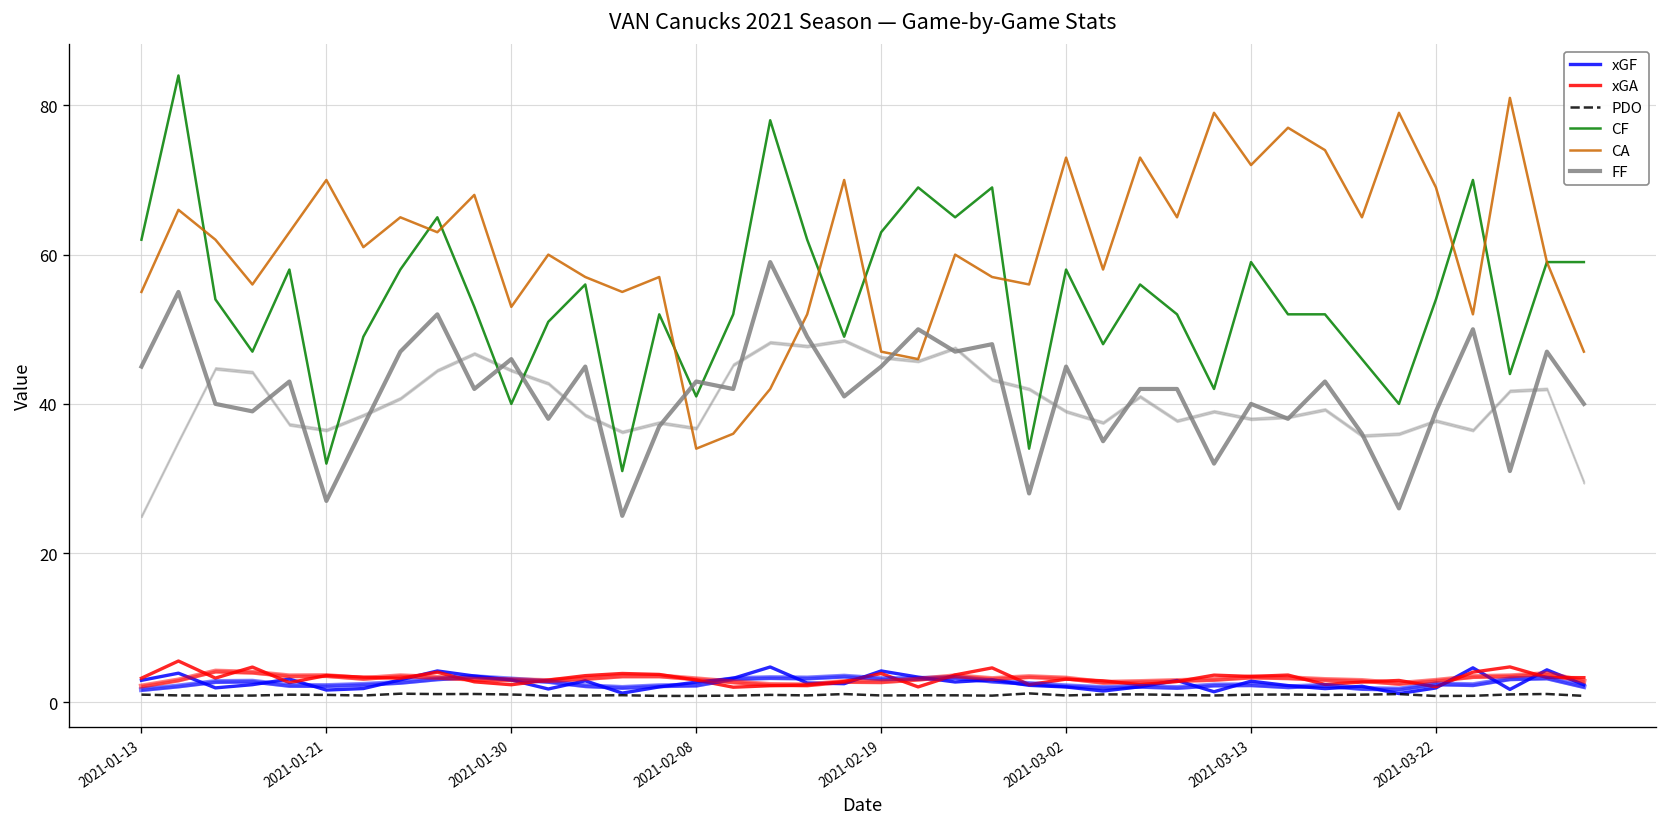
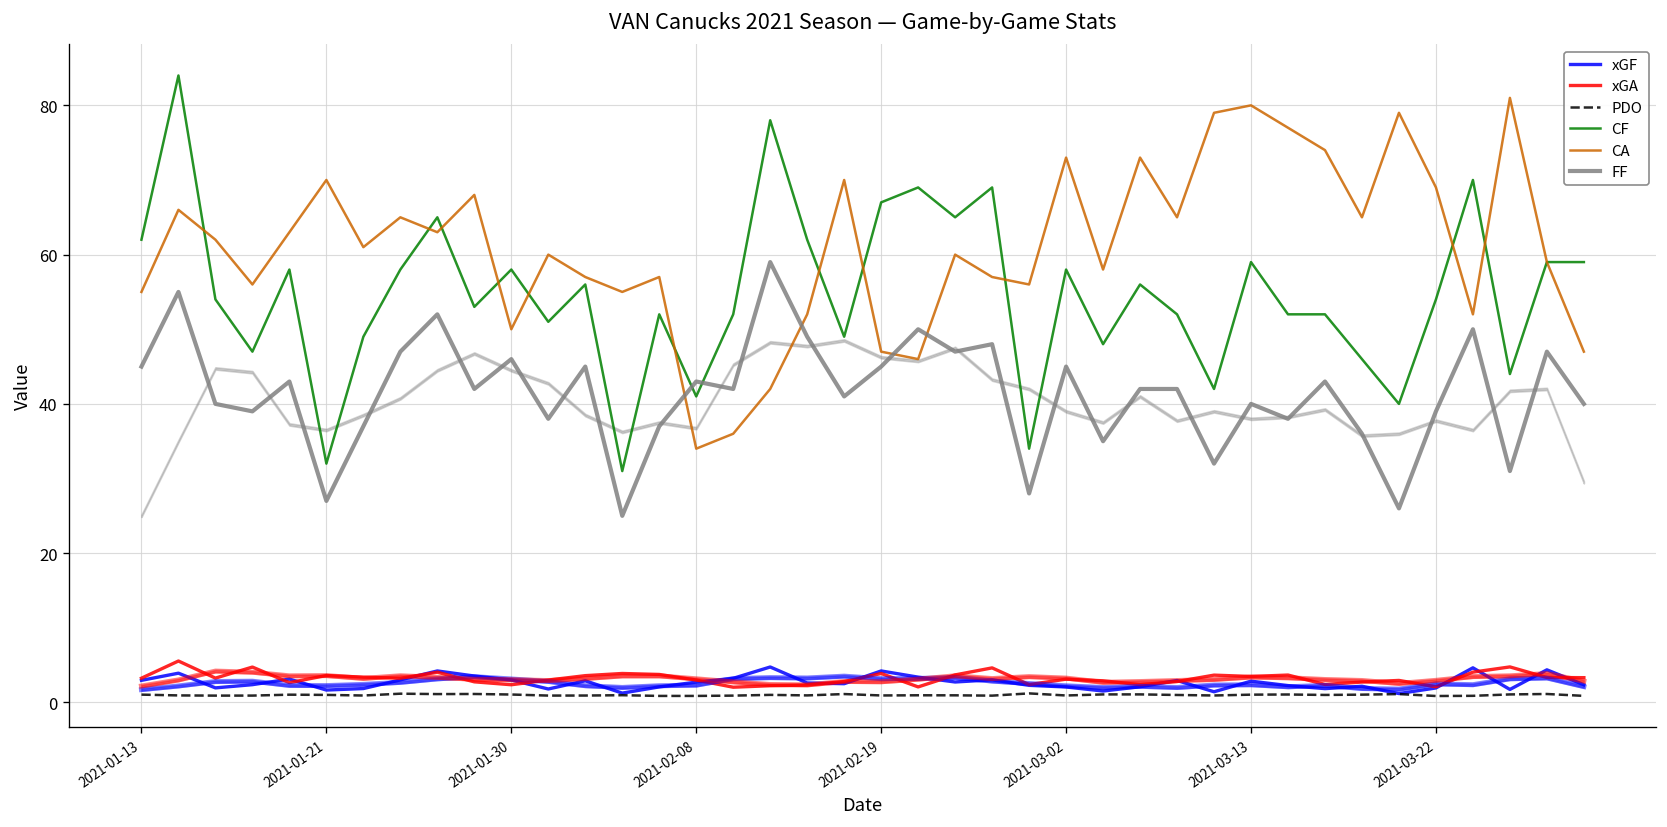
  {
    "PDO": {
      "2021-01-13": 1,
      "2021-01-21": 1,
      "2021-01-30": 1,
      "2021-02-08": 1,
      "2021-02-19": 1,
      "2021-03-02": 1,
      "2021-03-13": 1,
      "2021-03-22": 1
    },
    "CF": {
      "2021-01-13": 62,
      "2021-01-21": 32,
-     "2021-01-30": 40,
+     "2021-01-30": 58,
      "2021-02-08": 41,
-     "2021-02-19": 63,
+     "2021-02-19": 67,
      "2021-03-02": 58,
      "2021-03-13": 59,
      "2021-03-22": 54
    },
    "CA": {
      "2021-01-13": 55,
      "2021-01-21": 70,
-     "2021-01-30": 53,
+     "2021-01-30": 50,
      "2021-02-08": 34,
      "2021-02-19": 47,
      "2021-03-02": 73,
-     "2021-03-13": 72,
+     "2021-03-13": 80,
      "2021-03-22": 69
    }
  }
